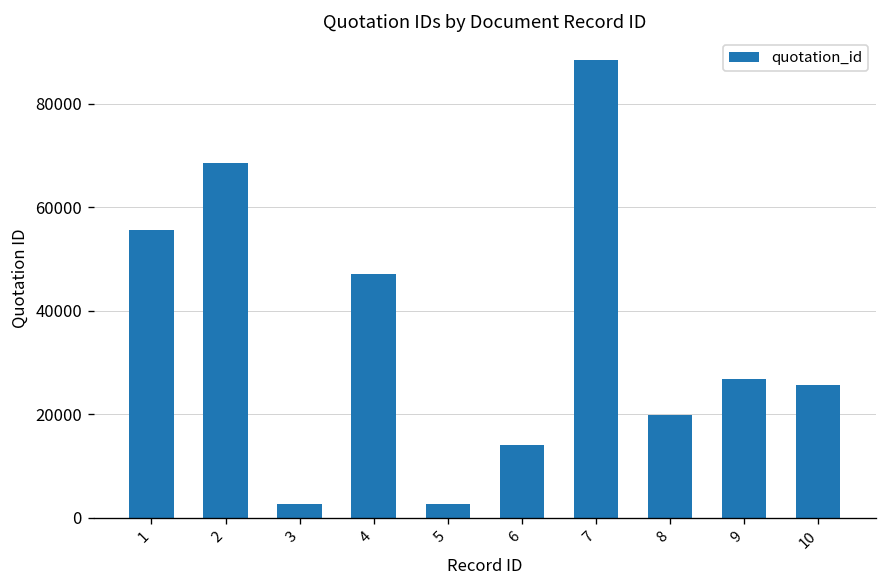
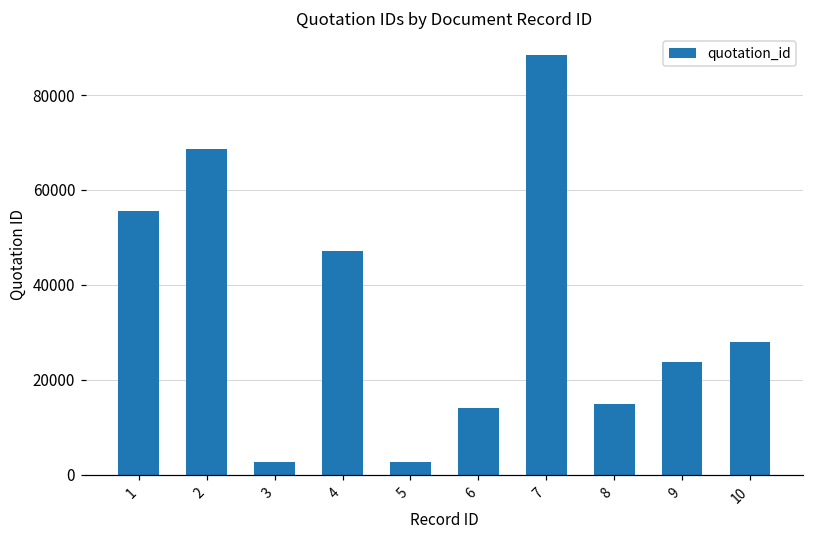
  {
    "1": 56000,
    "2": 69000,
    "3": 3000,
    "4": 47000,
    "5": 3000,
    "6": 14000,
    "7": 88000,
-   "8": 20000,
-   "9": 27000,
-   "10": 26000
+   "8": 15000,
+   "9": 24000,
+   "10": 28000
  }
